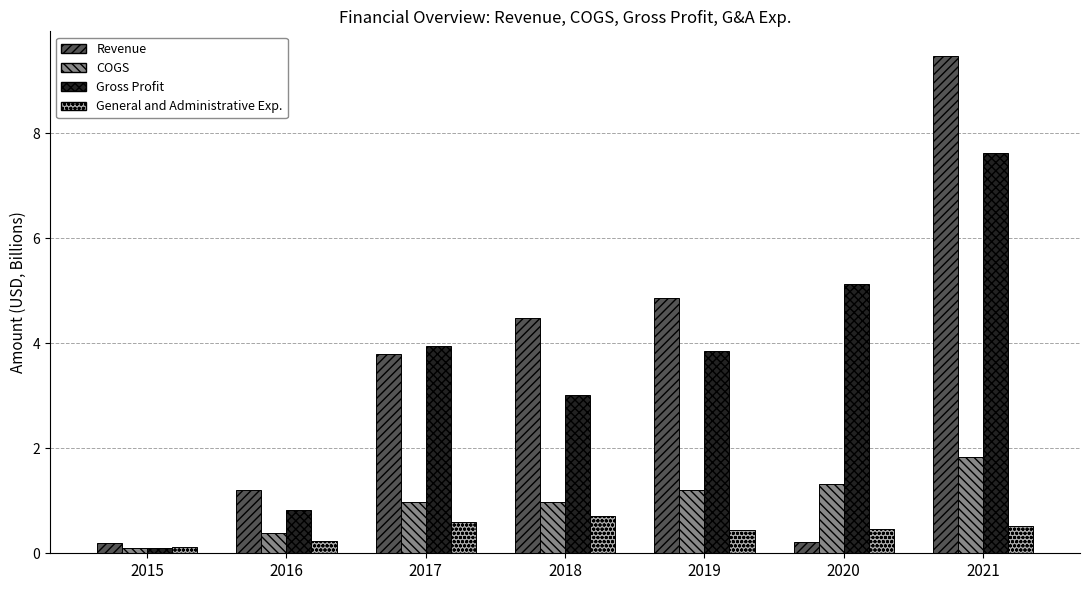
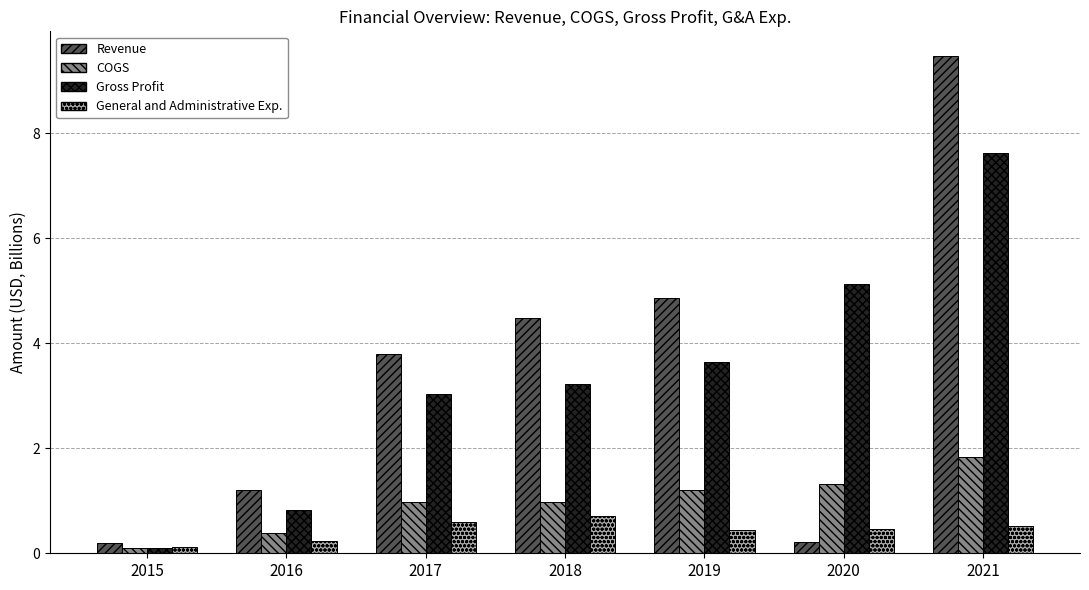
  {
    "Revenue": {
      "2015": 0.2,
      "2016": 1.2,
      "2017": 3.8,
      "2018": 4.5,
      "2019": 4.9,
      "2020": 0.2,
      "2021": 9.5
    },
    "Gross Profit": {
      "2015": 0.1,
      "2016": 0.8,
-     "2017": 3.9,
-     "2018": 3.0,
-     "2019": 3.8,
+     "2017": 3.0,
+     "2018": 3.2,
+     "2019": 3.6,
      "2020": 5.1,
      "2021": 7.6
    }
  }
